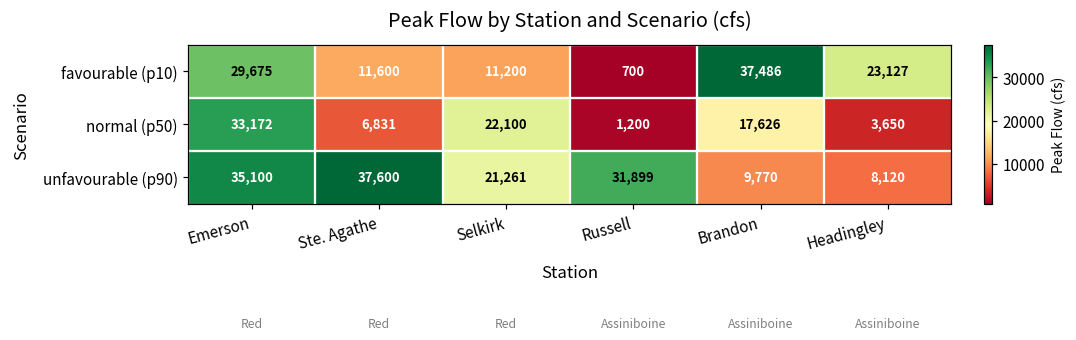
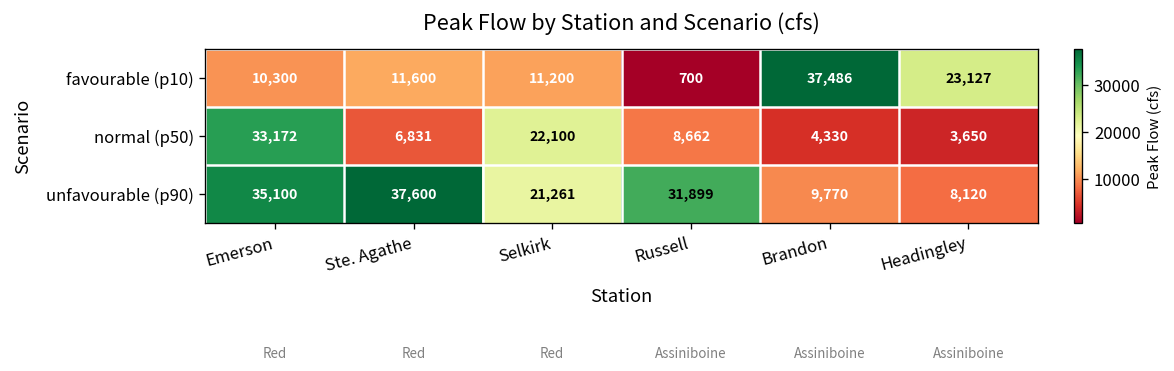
  {
    "favourable (p10)": {
-     "Emerson": "29,675",
+     "Emerson": "10,300",
      "Ste. Agathe": "11,600",
      "Selkirk": "11,200",
      "Russell": "700",
      "Brandon": "37,486",
      "Headingley": "23,127"
    },
    "normal (p50)": {
      "Emerson": "33,172",
      "Ste. Agathe": "6,831",
      "Selkirk": "22,100",
-     "Russell": "1,200",
-     "Brandon": "17,626",
+     "Russell": "8,662",
+     "Brandon": "4,330",
      "Headingley": "3,650"
    },
    "unfavourable (p90)": {
      "Emerson": "35,100",
      "Ste. Agathe": "37,600",
      "Selkirk": "21,261",
      "Russell": "31,899",
      "Brandon": "9,770",
      "Headingley": "8,120"
    }
  }
